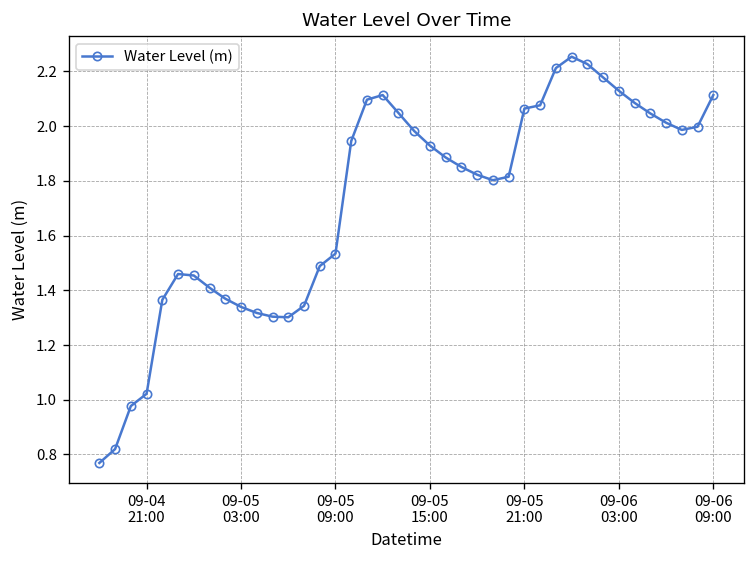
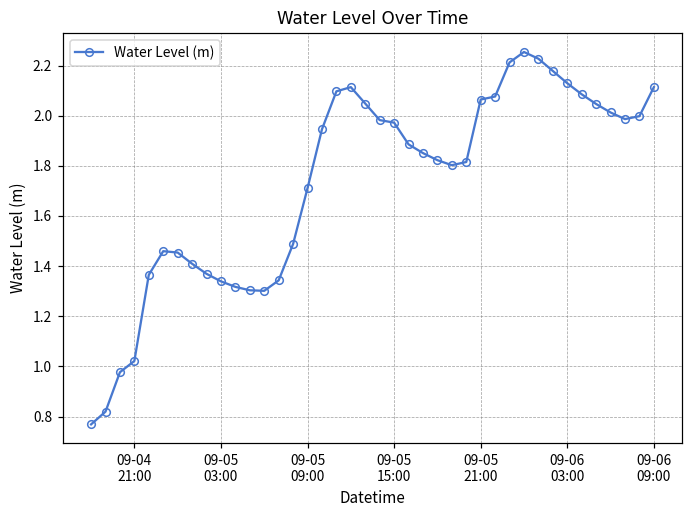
  {
    "09-04 21:00": 1.02,
    "09-05 03:00": 1.34,
-   "09-05 09:00": 1.53,
-   "09-05 15:00": 1.93,
+   "09-05 09:00": 1.71,
+   "09-05 15:00": 1.97,
    "09-05 21:00": 2.06,
    "09-06 03:00": 2.13,
    "09-06 09:00": 2.11
  }
